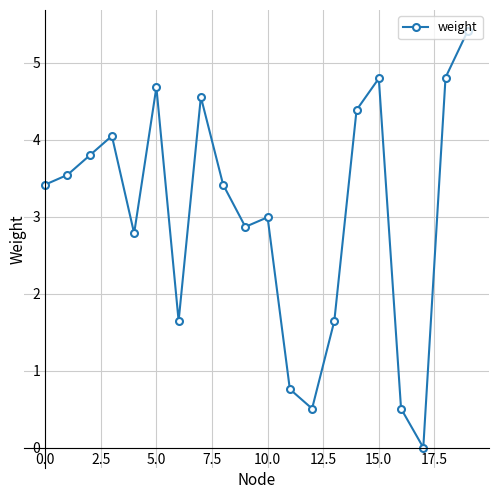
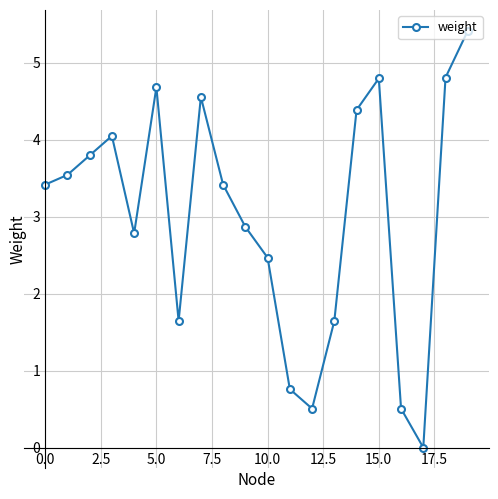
  {
    "0.0": 3.4,
    "5.0": 4.7,
-   "10.0": 3.0,
+   "10.0": 2.5,
    "15.0": 4.8
  }
